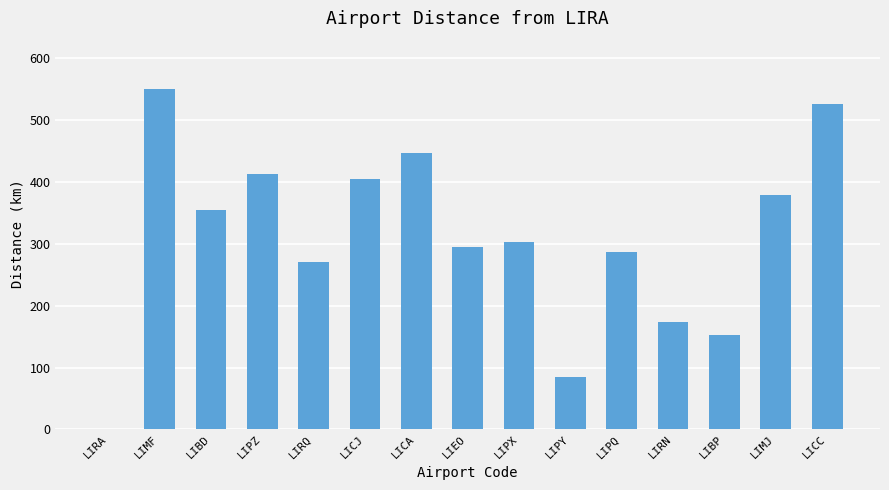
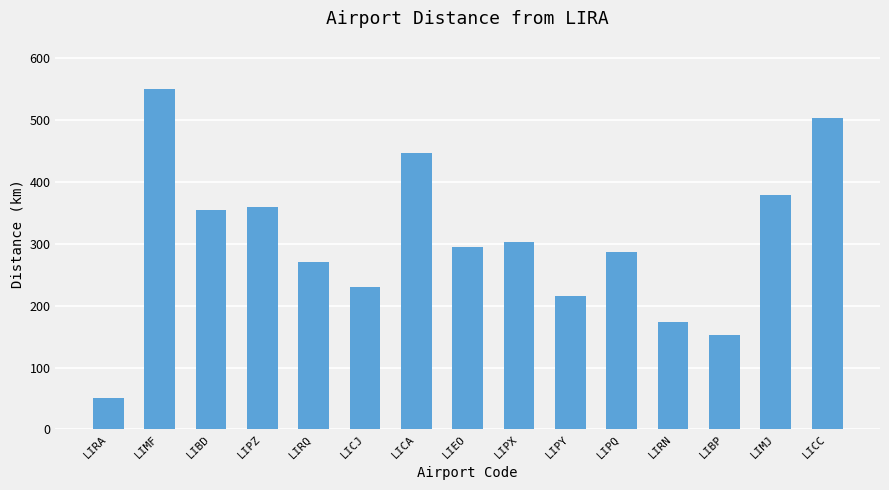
  {
-   "LIRA": 0,
+   "LIRA": 50,
    "LIMF": 550,
    "LIBD": 350,
-   "LIPZ": 410,
+   "LIPZ": 360,
    "LIRQ": 270,
-   "LICJ": 400,
+   "LICJ": 230,
    "LICA": 450,
    "LIEO": 290,
    "LIPX": 300,
-   "LIPY": 90,
+   "LIPY": 220,
    "LIPQ": 290,
    "LIRN": 170,
    "LIBP": 150,
    "LIMJ": 380,
-   "LICC": 530
+   "LICC": 500
  }
